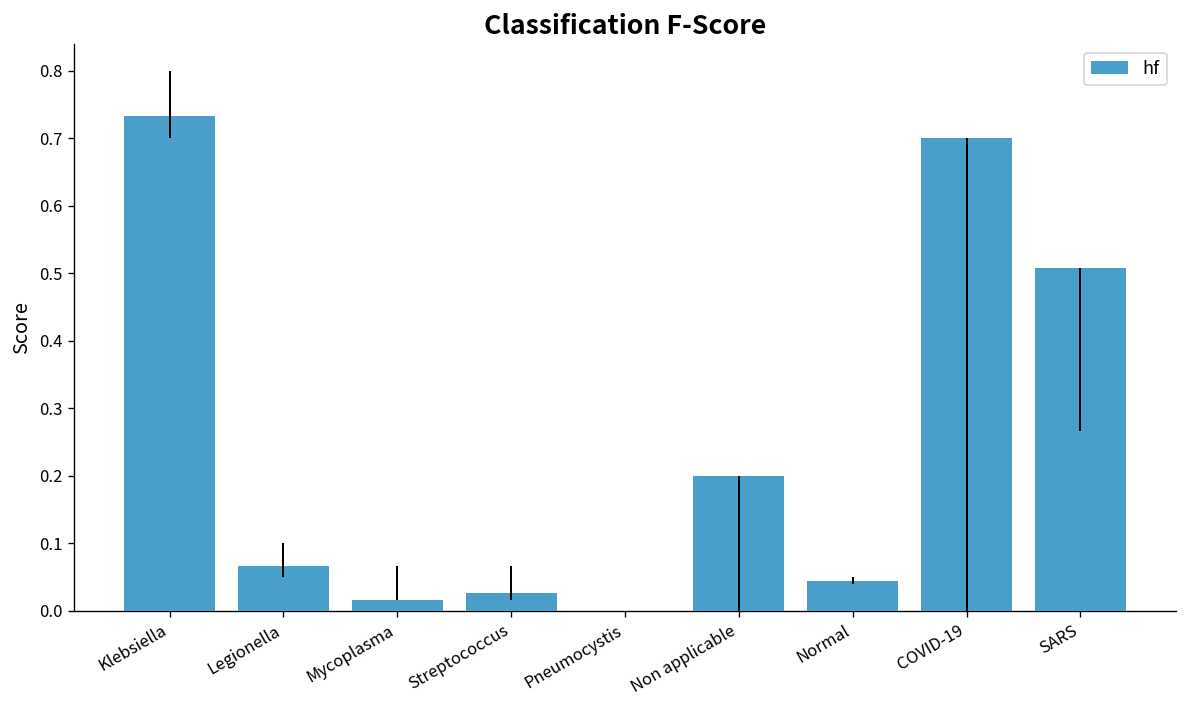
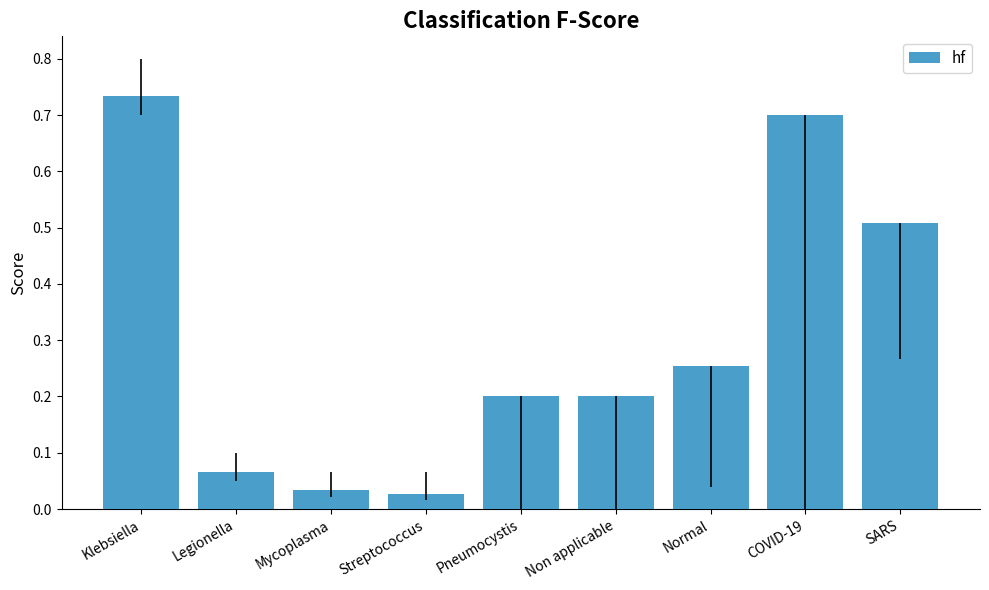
  {
    "Klebsiella": 0.73,
    "Legionella": 0.07,
-   "Mycoplasma": 0.02,
+   "Mycoplasma": 0.03,
    "Streptococcus": 0.03,
-   "Pneumocystis": 0.0,
+   "Pneumocystis": 0.2,
    "Non applicable": 0.20,
-   "Normal": 0.04,
+   "Normal": 0.25,
    "COVID-19": 0.70,
    "SARS": 0.51
  }
